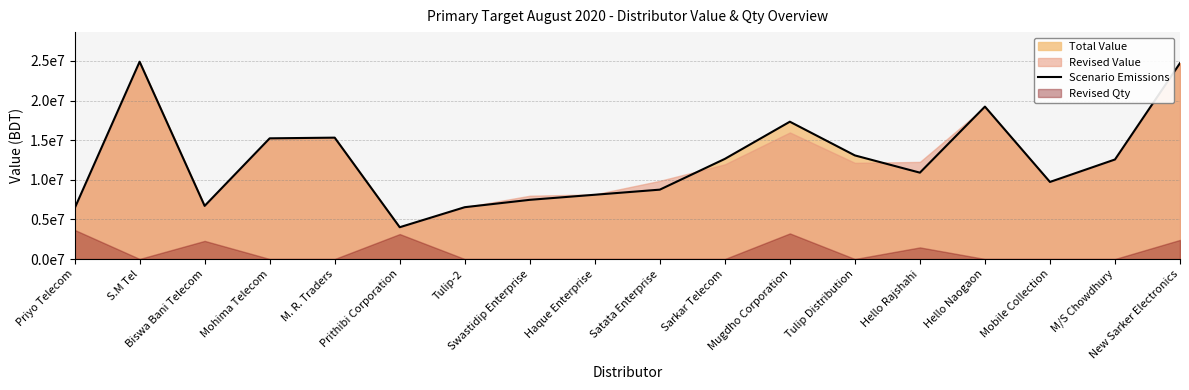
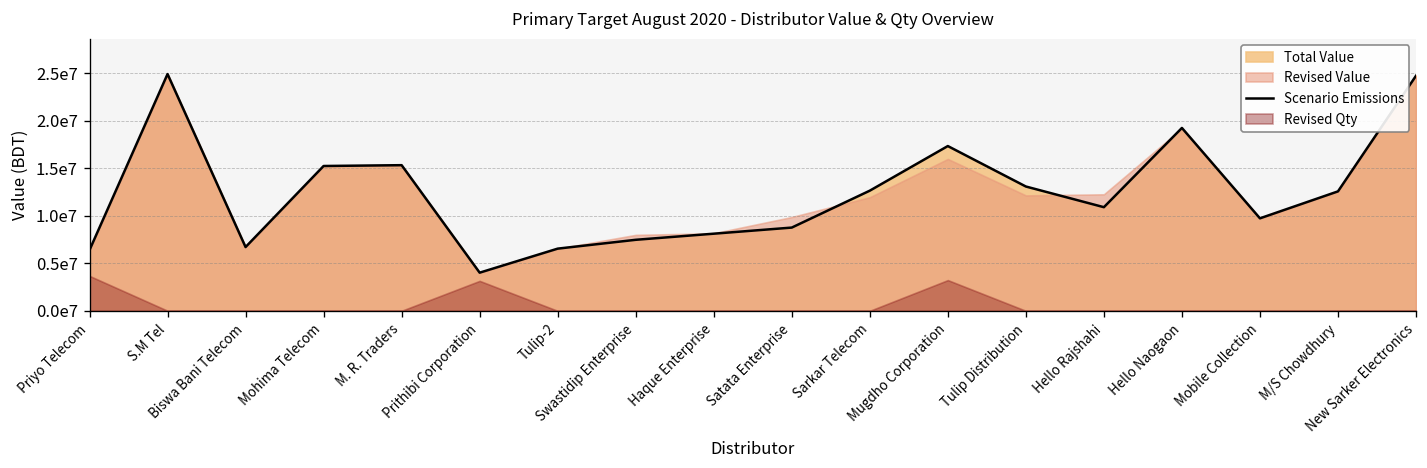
  {
    "Revised Qty": {
      "Priyo Telecom": 4000000,
-     "Biswa Bani Telecom": 2000000,
+     "Biswa Bani Telecom": 0,
      "Prithibi Corporation": 3000000,
      "Mugdho Corporation": 3000000,
-     "Hello Rajshahi": 1000000,
-     "New Sarker Electronics": 2000000
+     "Hello Rajshahi": 0,
+     "New Sarker Electronics": 0
    }
  }
